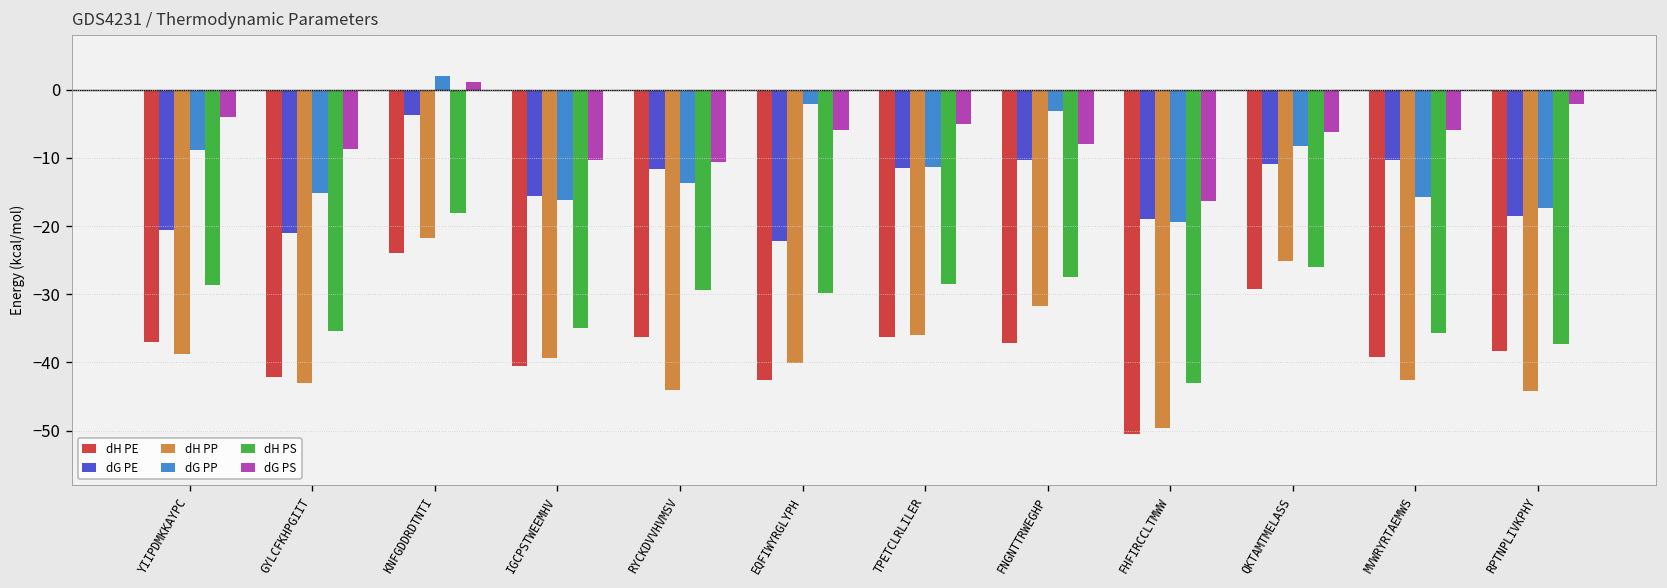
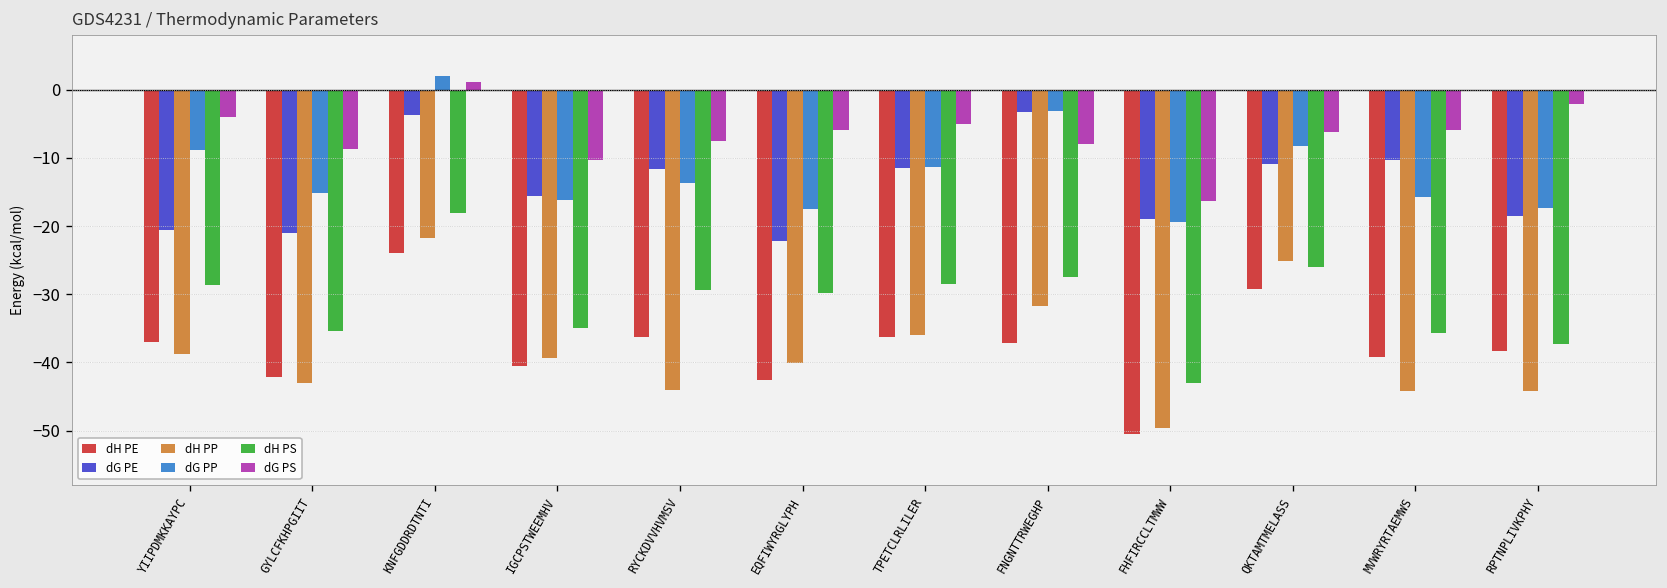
  {
    "dH PE": {
      "YIIPDMKKAYPC": -37,
      "GYLCFKHPGIIT": -42,
      "KNFGDDRDTNTI": -24,
      "IGCPSTWEEMHV": -41,
      "RYCKDVVHVMSV": -36,
      "EQFIWYRGLYPH": -43,
      "TPETCLRLILER": -36,
      "FNGNTTRWEGHP": -37,
      "FHFIRCCLTMWW": -51,
      "QKTAMTMELASS": -29,
      "MVWRYRTAEMWS": -39,
      "RPTNPLIVKPHY": -38
    },
    "dG PE": {
      "YIIPDMKKAYPC": -21,
      "GYLCFKHPGIIT": -21,
      "KNFGDDRDTNTI": -4,
      "IGCPSTWEEMHV": -16,
      "RYCKDVVHVMSV": -12,
      "EQFIWYRGLYPH": -22,
      "TPETCLRLILER": -11,
-     "FNGNTTRWEGHP": -10,
+     "FNGNTTRWEGHP": -3,
      "FHFIRCCLTMWW": -19,
      "QKTAMTMELASS": -11,
      "MVWRYRTAEMWS": -10,
      "RPTNPLIVKPHY": -18
    },
    "dH PP": {
      "YIIPDMKKAYPC": -39,
      "GYLCFKHPGIIT": -43,
      "KNFGDDRDTNTI": -22,
      "IGCPSTWEEMHV": -39,
      "RYCKDVVHVMSV": -44,
      "EQFIWYRGLYPH": -40,
      "TPETCLRLILER": -36,
      "FNGNTTRWEGHP": -32,
      "FHFIRCCLTMWW": -50,
      "QKTAMTMELASS": -25,
-     "MVWRYRTAEMWS": -43,
+     "MVWRYRTAEMWS": -44,
      "RPTNPLIVKPHY": -44
    },
    "dG PP": {
      "YIIPDMKKAYPC": -9,
      "GYLCFKHPGIIT": -15,
      "KNFGDDRDTNTI": 2,
      "IGCPSTWEEMHV": -16,
      "RYCKDVVHVMSV": -14,
-     "EQFIWYRGLYPH": -2,
+     "EQFIWYRGLYPH": -18,
      "TPETCLRLILER": -11,
      "FNGNTTRWEGHP": -3,
      "FHFIRCCLTMWW": -19,
      "QKTAMTMELASS": -8,
      "MVWRYRTAEMWS": -16,
      "RPTNPLIVKPHY": -17
    },
    "dH PS": {
      "YIIPDMKKAYPC": -29,
      "GYLCFKHPGIIT": -35,
      "KNFGDDRDTNTI": -18,
      "IGCPSTWEEMHV": -35,
      "RYCKDVVHVMSV": -29,
      "EQFIWYRGLYPH": -30,
      "TPETCLRLILER": -29,
      "FNGNTTRWEGHP": -27,
      "FHFIRCCLTMWW": -43,
      "QKTAMTMELASS": -26,
      "MVWRYRTAEMWS": -36,
      "RPTNPLIVKPHY": -37
    },
    "dG PS": {
      "YIIPDMKKAYPC": -4,
      "GYLCFKHPGIIT": -9,
      "KNFGDDRDTNTI": 1,
      "IGCPSTWEEMHV": -10,
-     "RYCKDVVHVMSV": -11,
+     "RYCKDVVHVMSV": -8,
      "EQFIWYRGLYPH": -6,
      "TPETCLRLILER": -5,
      "FNGNTTRWEGHP": -8,
      "FHFIRCCLTMWW": -16,
      "QKTAMTMELASS": -6,
      "MVWRYRTAEMWS": -6,
      "RPTNPLIVKPHY": -2
    }
  }
